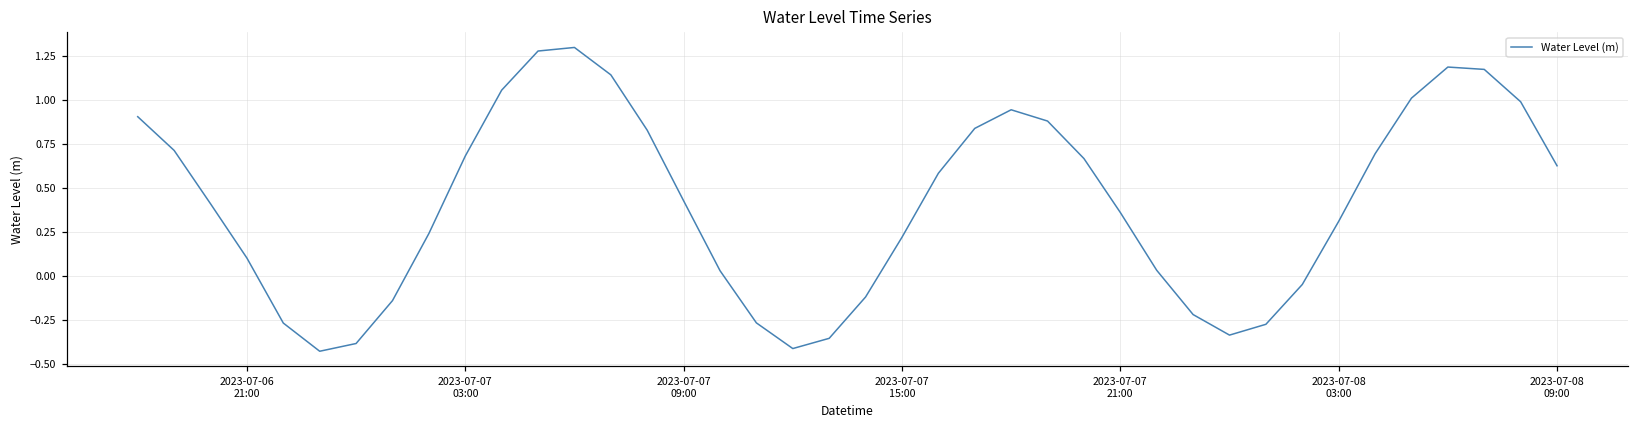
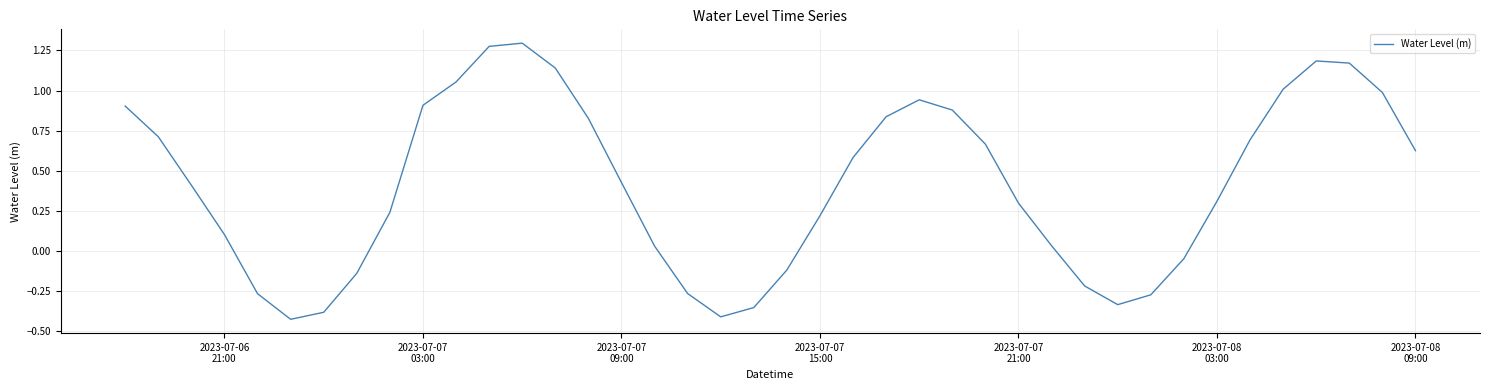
  {
    "2023-07-06 21:00": 0.10,
-   "2023-07-07 03:00": 0.68,
+   "2023-07-07 03:00": 0.91,
    "2023-07-07 09:00": 0.43,
    "2023-07-07 15:00": 0.22,
-   "2023-07-07 21:00": 0.36,
+   "2023-07-07 21:00": 0.30,
    "2023-07-08 03:00": 0.31,
    "2023-07-08 09:00": 0.62
  }
